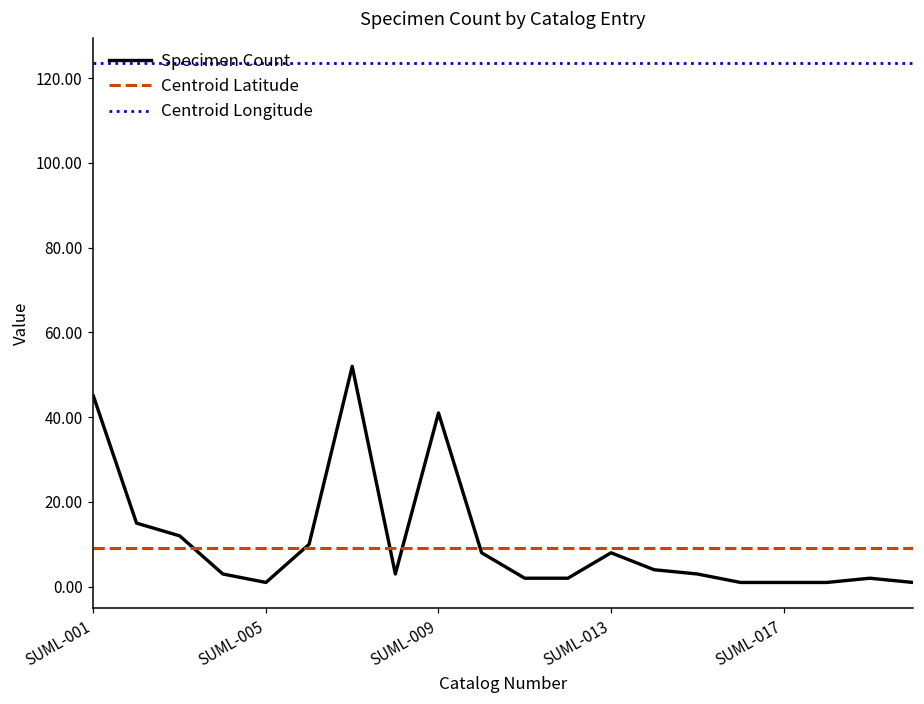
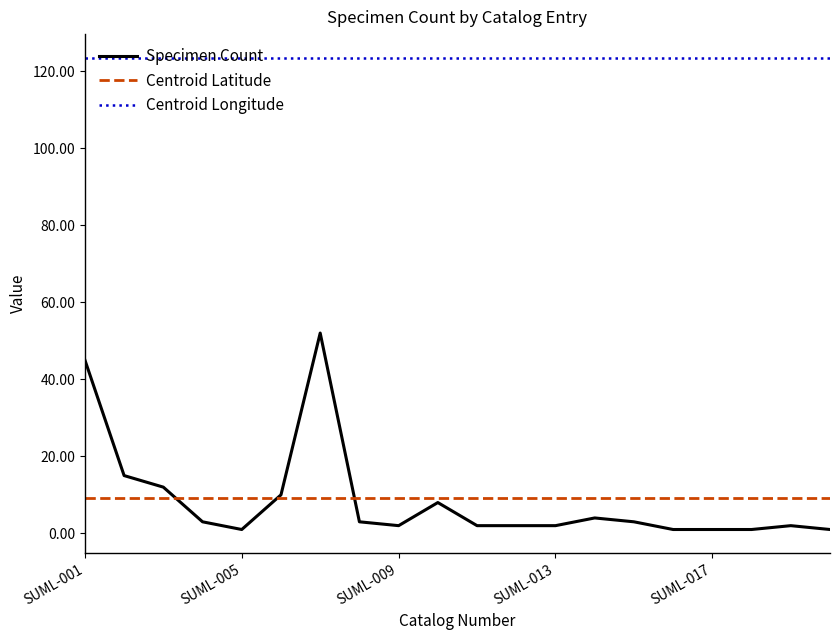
  {
    "Specimen Count": {
      "SUML-001": 45,
      "SUML-005": 1,
-     "SUML-009": 41,
-     "SUML-013": 8,
+     "SUML-009": 2,
+     "SUML-013": 2,
      "SUML-017": 1
    },
    "Centroid Latitude": {
      "SUML-001": 9,
      "SUML-005": 9,
      "SUML-009": 9,
      "SUML-013": 9,
      "SUML-017": 9
    },
    "Centroid Longitude": {
      "SUML-001": 123,
      "SUML-005": 123,
      "SUML-009": 123,
      "SUML-013": 123,
      "SUML-017": 123
    }
  }
